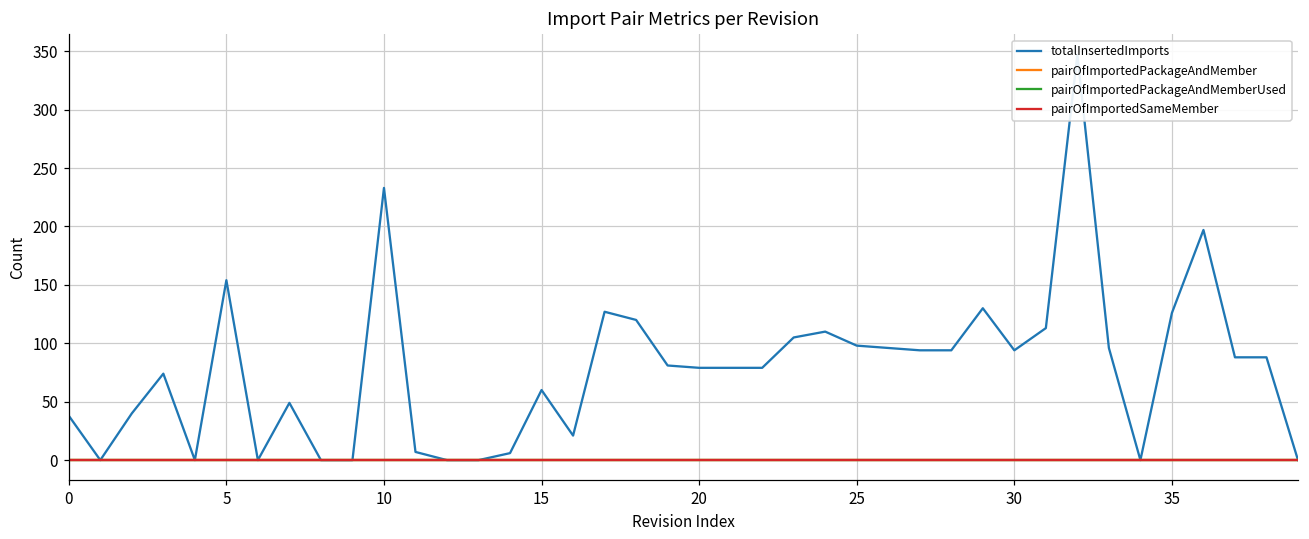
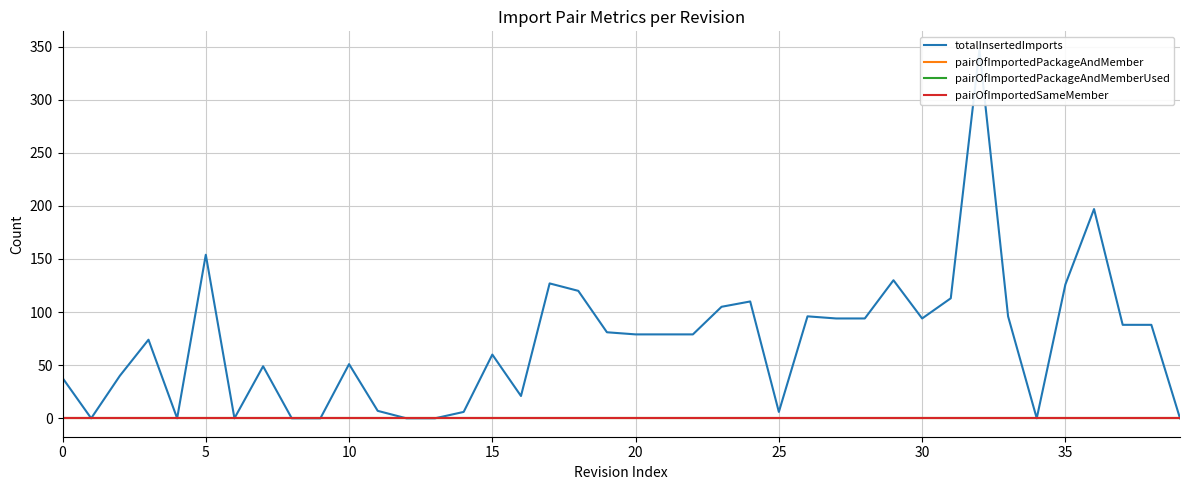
  {
    "totalInsertedImports": {
      "0": 38,
      "5": 154,
-     "10": 233,
+     "10": 51,
      "15": 60,
      "20": 79,
-     "25": 98,
+     "25": 6,
      "30": 94,
      "35": 126
    },
    "pairOfImportedSameMember": {
      "0": 0,
      "5": 0,
      "10": 0,
      "15": 0,
      "20": 0,
      "25": 0,
      "30": 0,
      "35": 0
    }
  }
